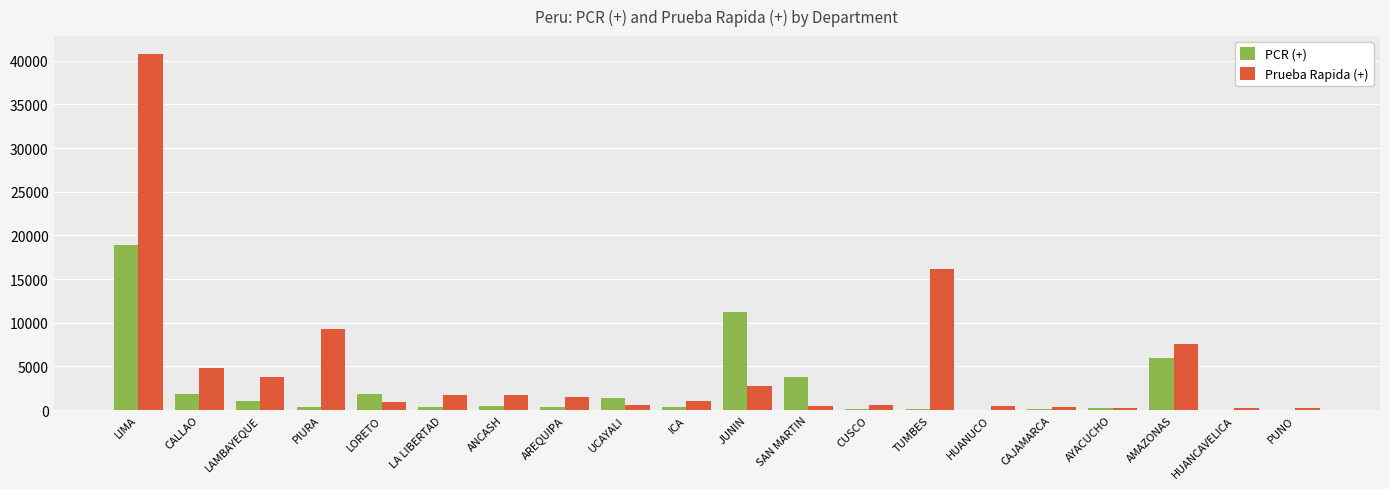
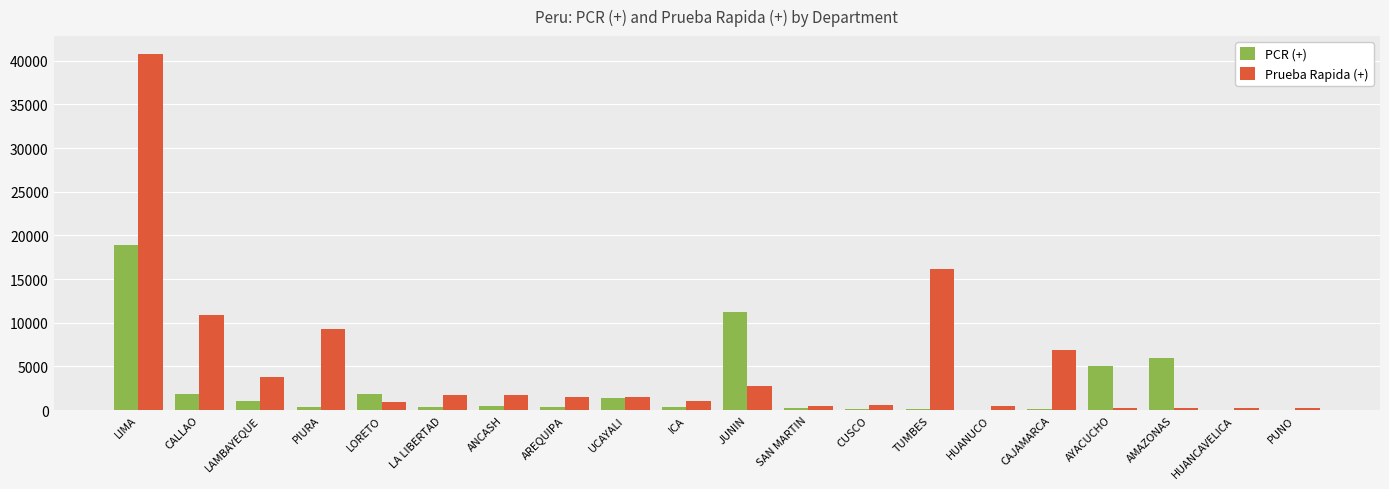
  {
    "PCR (+)": {
      "LIMA": 19000,
      "CALLAO": 2000,
      "LAMBAYEQUE": 1000,
      "PIURA": 0,
      "LORETO": 2000,
      "LA LIBERTAD": 0,
      "ANCASH": 0,
      "AREQUIPA": 0,
      "UCAYALI": 1000,
      "ICA": 0,
      "JUNIN": 11000,
-     "SAN MARTIN": 4000,
-     "AYACUCHO": 0,
+     "SAN MARTIN": 0,
+     "AYACUCHO": 5000,
      "AMAZONAS": 6000
    },
    "Prueba Rapida (+)": {
      "LIMA": 41000,
-     "CALLAO": 5000,
+     "CALLAO": 11000,
      "LAMBAYEQUE": 4000,
      "PIURA": 9000,
      "LORETO": 1000,
      "LA LIBERTAD": 2000,
      "ANCASH": 2000,
      "AREQUIPA": 1000,
-     "UCAYALI": 1000,
+     "UCAYALI": 2000,
      "ICA": 1000,
      "JUNIN": 3000,
      "SAN MARTIN": 0,
      "CUSCO": 1000,
      "TUMBES": 16000,
      "HUANUCO": 0,
-     "CAJAMARCA": 0,
-     "AMAZONAS": 8000
+     "CAJAMARCA": 7000,
+     "AMAZONAS": 0
    }
  }
